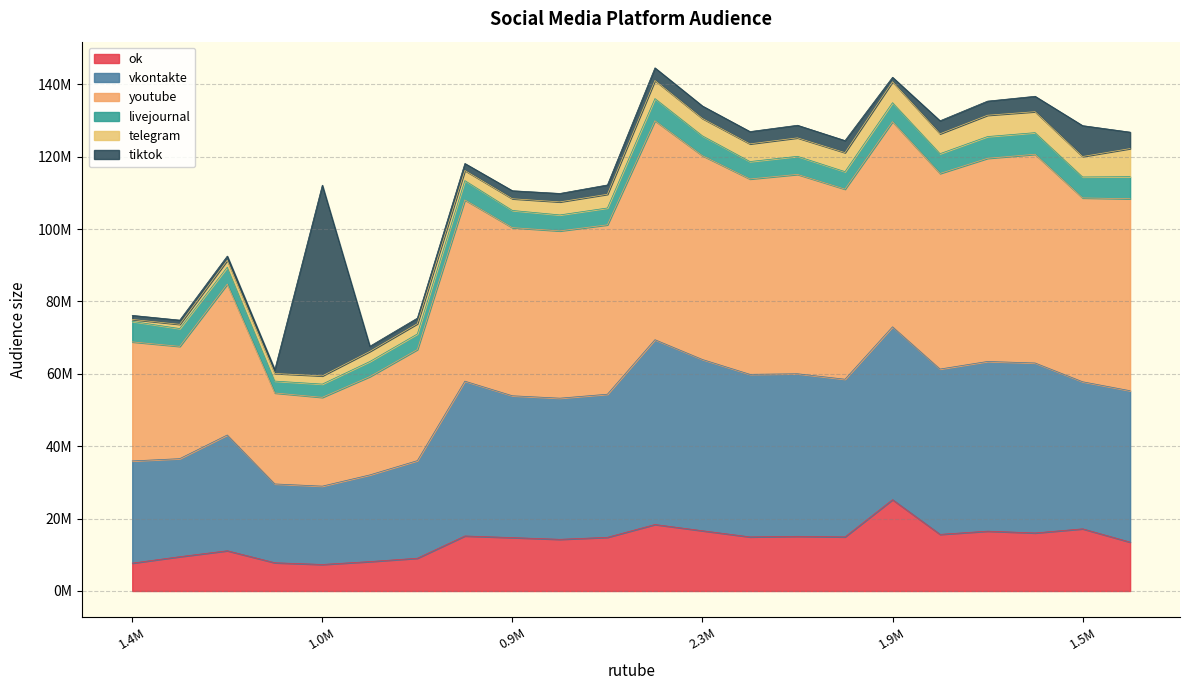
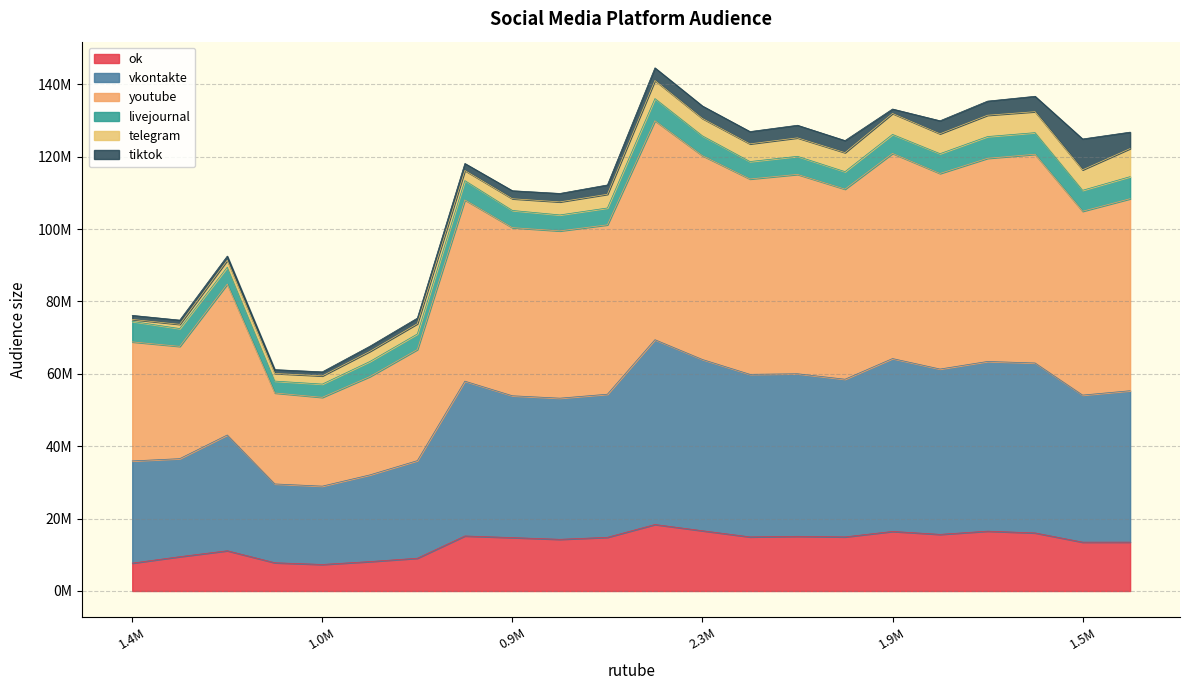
  {
    "ok": {
      "1.4M": 8000000,
      "1.0M": 7000000,
      "0.9M": 15000000,
      "2.3M": 17000000,
-     "1.9M": 25000000,
-     "1.5M": 17000000
+     "1.9M": 16000000,
+     "1.5M": 13000000
    },
    "tiktok": {
      "1.4M": 1000000,
-     "1.0M": 53000000,
+     "1.0M": 1000000,
      "0.9M": 2000000,
      "2.3M": 3000000,
      "1.9M": 1000000,
      "1.5M": 9000000
    }
  }
